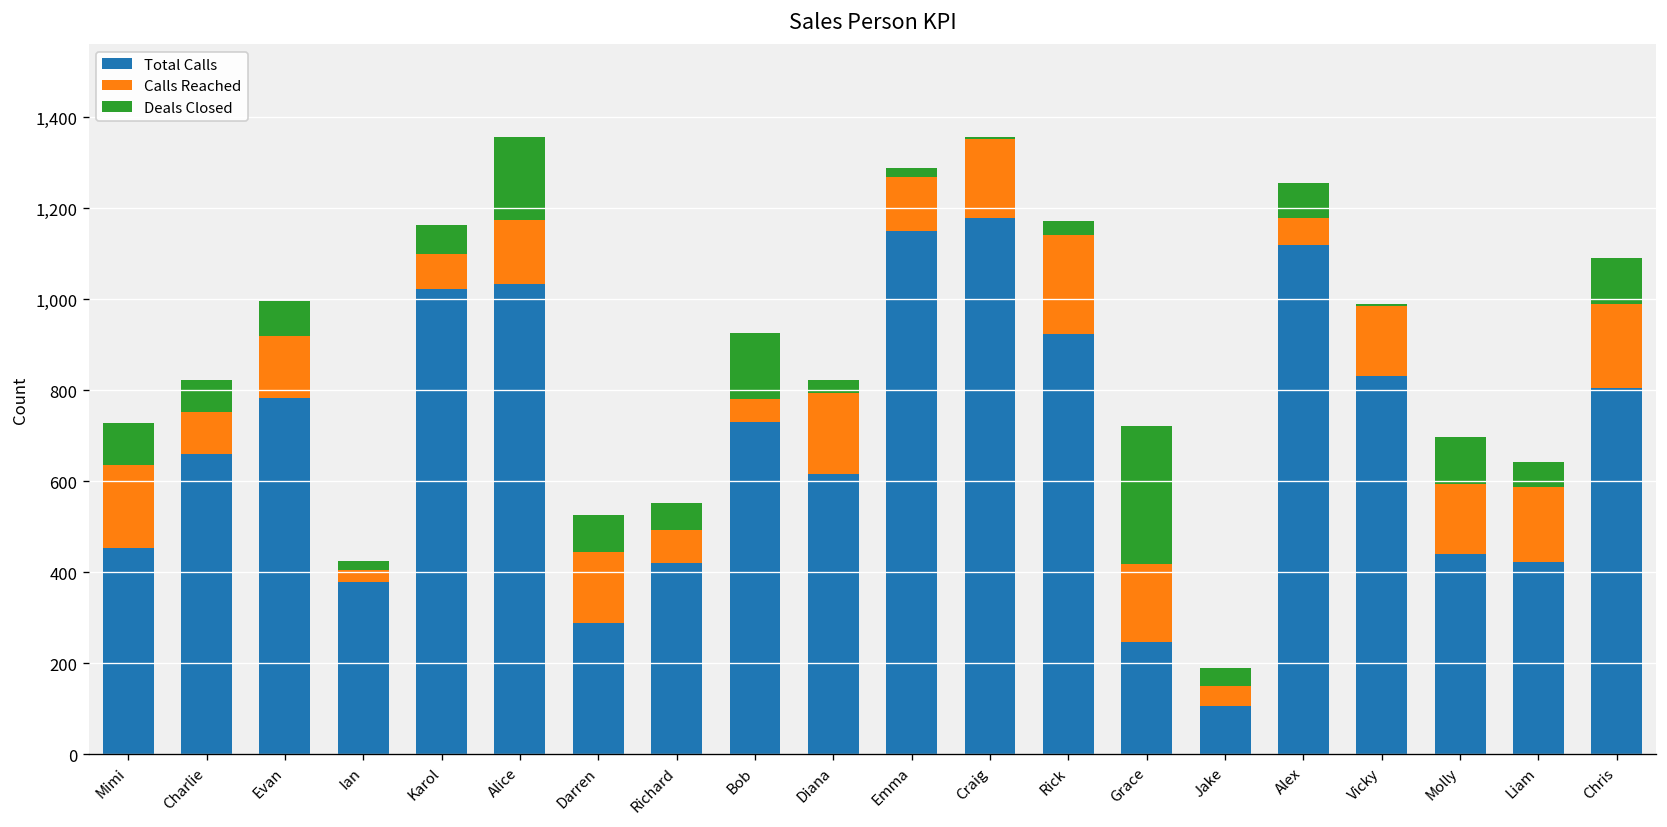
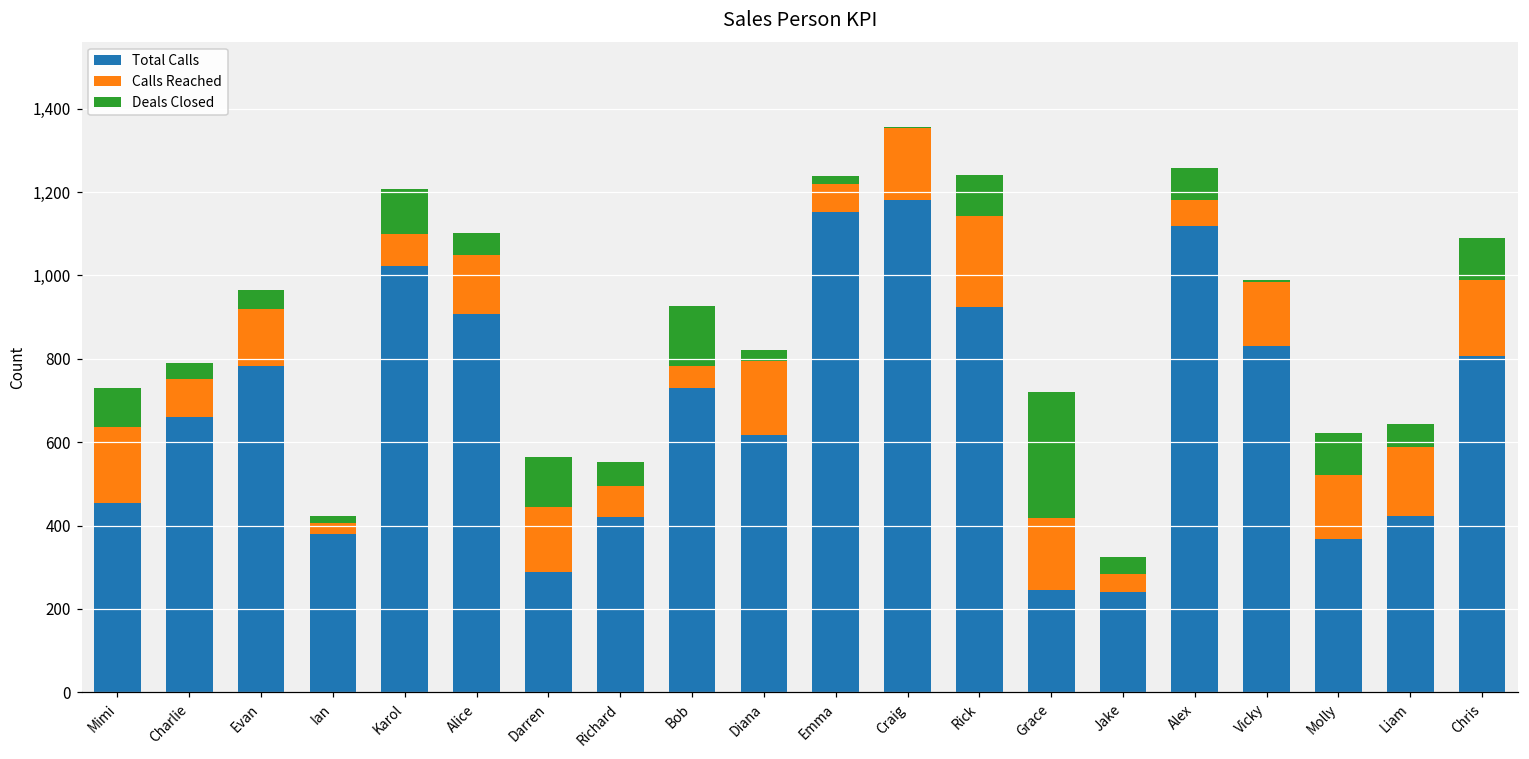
  {
    "Total Calls": {
      "Mimi": "450",
      "Charlie": "660",
      "Evan": "780",
      "Ian": "380",
      "Karol": "1,020",
-     "Alice": "1,030",
+     "Alice": "910",
      "Darren": "290",
      "Richard": "420",
      "Bob": "730",
      "Diana": "620",
      "Emma": "1,150",
      "Craig": "1,180",
      "Rick": "920",
      "Grace": "250",
-     "Jake": "110",
+     "Jake": "240",
      "Alex": "1,120",
      "Vicky": "830",
-     "Molly": "440",
+     "Molly": "370",
      "Liam": "420",
      "Chris": "810"
    },
    "Calls Reached": {
      "Mimi": "180",
      "Charlie": "90",
      "Evan": "140",
      "Ian": "30",
      "Karol": "80",
      "Alice": "140",
      "Darren": "160",
      "Richard": "70",
      "Bob": "50",
      "Diana": "180",
-     "Emma": "120",
+     "Emma": "70",
      "Craig": "170",
      "Rick": "220",
      "Grace": "170",
      "Jake": "40",
      "Alex": "60",
      "Vicky": "150",
      "Molly": "150",
      "Liam": "170",
      "Chris": "180"
    },
    "Deals Closed": {
      "Mimi": "90",
-     "Charlie": "70",
-     "Evan": "80",
+     "Charlie": "40",
+     "Evan": "50",
      "Ian": "20",
-     "Karol": "60",
-     "Alice": "180",
-     "Darren": "80",
+     "Karol": "110",
+     "Alice": "50",
+     "Darren": "120",
      "Richard": "60",
      "Bob": "150",
      "Diana": "30",
      "Emma": "20",
-     "Rick": "30",
+     "Rick": "100",
      "Grace": "300",
      "Jake": "40",
      "Alex": "80",
      "Molly": "100",
      "Liam": "60",
      "Chris": "100"
    }
  }
